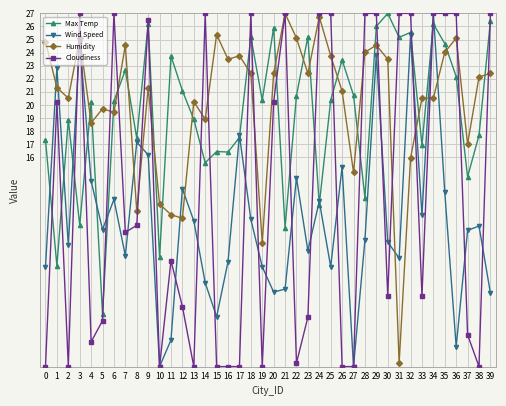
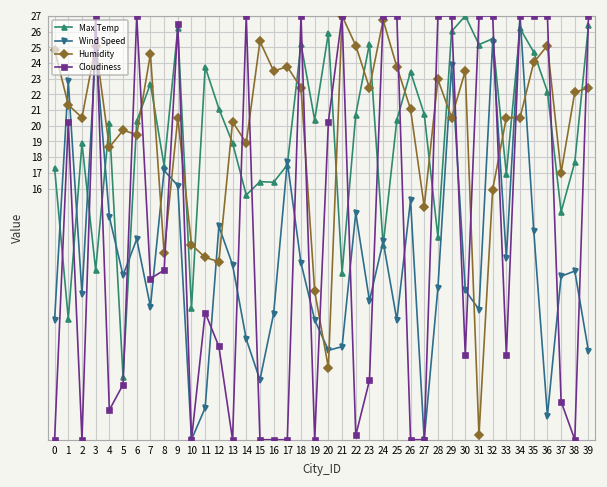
  {
    "Humidity": {
      "1": 21.3,
      "2": 20.5,
      "4": 18.6,
      "5": 19.7,
      "6": 19.4,
      "7": 24.6,
      "8": 11.9,
-     "9": 21.3,
+     "9": 20.5,
      "10": 12.4,
      "11": 11.6,
      "12": 11.3,
      "13": 20.3,
      "14": 18.9,
      "15": 25.4,
      "16": 23.5,
      "17": 23.8,
      "18": 22.4,
      "19": 9.5,
-     "20": 22.4,
+     "20": 4.6,
      "22": 25.1,
      "23": 22.4,
      "24": 26.7,
      "25": 23.8,
      "26": 21.1,
      "27": 14.9,
-     "28": 24.0,
-     "29": 24.6,
+     "28": 23.0,
+     "29": 20.5,
      "30": 23.5,
      "31": 0.3,
      "32": 15.9,
      "33": 20.5,
      "34": 20.5,
      "35": 24.0,
      "36": 25.1,
      "37": 17.0,
      "38": 22.1,
      "39": 22.4
    },
    "Cloudiness": {
      "0": 0.0,
      "1": 20.3,
      "2": 0.0,
      "3": 27.0,
      "4": 1.9,
      "5": 3.5,
      "6": 27.0,
      "7": 10.3,
      "8": 10.8,
      "9": 26.5,
      "11": 8.1,
-     "12": 4.6,
+     "12": 5.9,
      "13": 0.0,
      "14": 27.0,
      "15": 0.0,
      "16": 0.0,
      "17": 0.0,
      "18": 27.0,
      "19": 0.0,
      "20": 20.3,
      "22": 0.3,
      "23": 3.8,
      "24": 27.0,
      "25": 27.0,
      "26": 0.0,
      "28": 27.0,
      "29": 27.0,
      "30": 5.4,
      "31": 27.0,
      "32": 27.0,
      "33": 5.4,
      "35": 27.0,
      "36": 27.0,
      "37": 2.4,
      "38": 0.0,
      "39": 27.0
    }
  }
